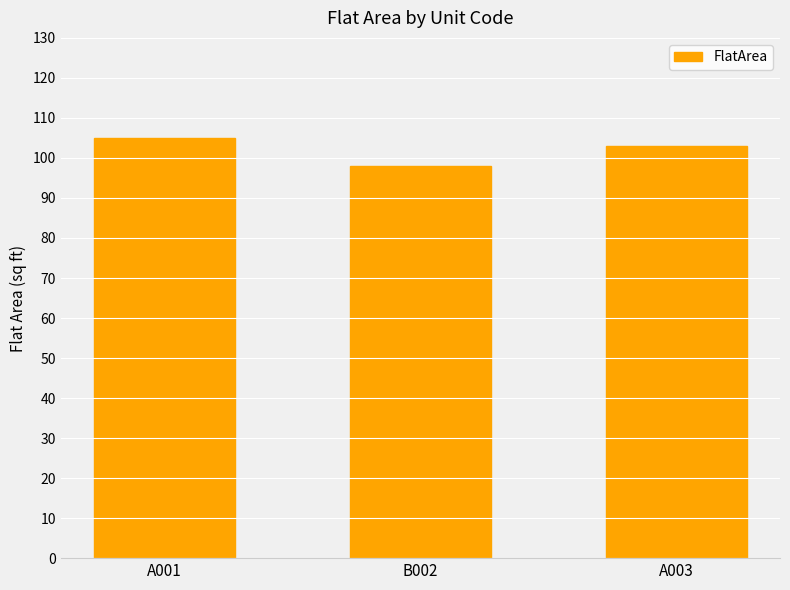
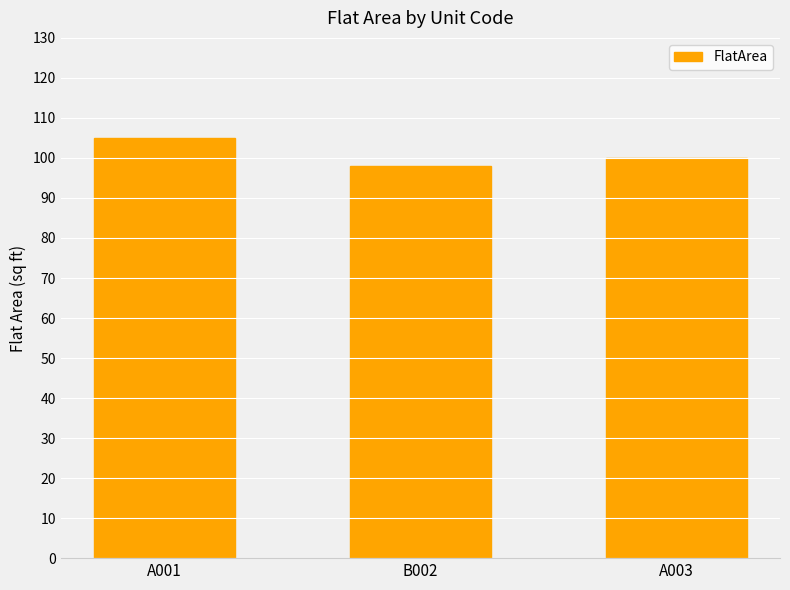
  {
    "A001": 105,
    "B002": 98,
-   "A003": 103
+   "A003": 100
  }
